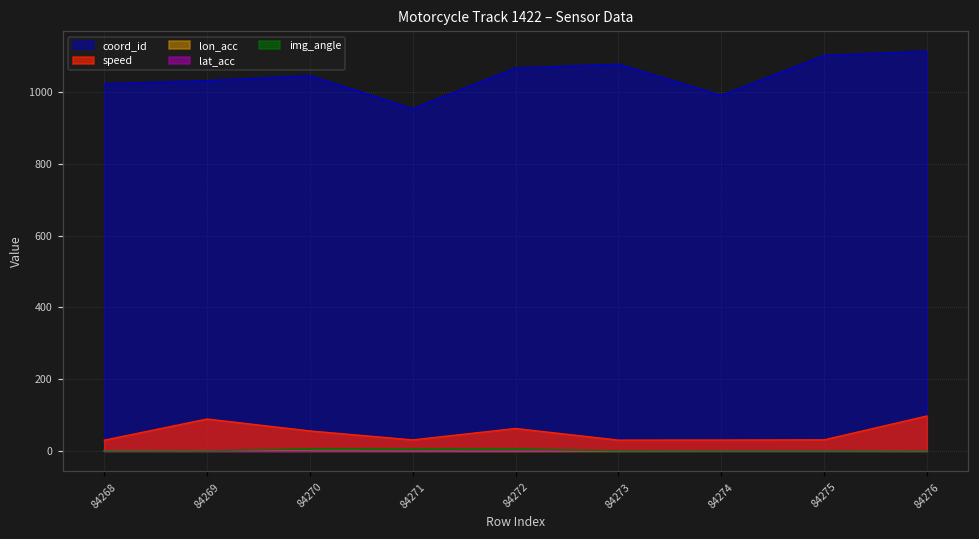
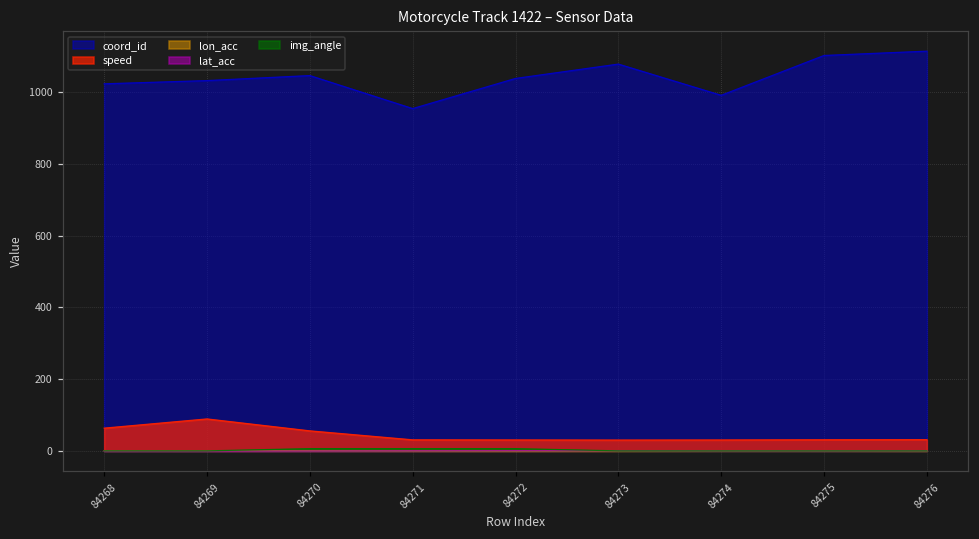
  {
    "coord_id": {
      "84268": 1020,
      "84269": 1030,
      "84270": 1050,
      "84271": 950,
-     "84272": 1070,
+     "84272": 1040,
      "84273": 1080,
      "84274": 990,
      "84275": 1100,
      "84276": 1110
    },
    "speed": {
-     "84268": 30,
+     "84268": 60,
      "84269": 90,
      "84270": 60,
      "84271": 30,
-     "84272": 60,
+     "84272": 30,
      "84273": 30,
      "84274": 30,
      "84275": 30,
-     "84276": 100
+     "84276": 30
    }
  }
